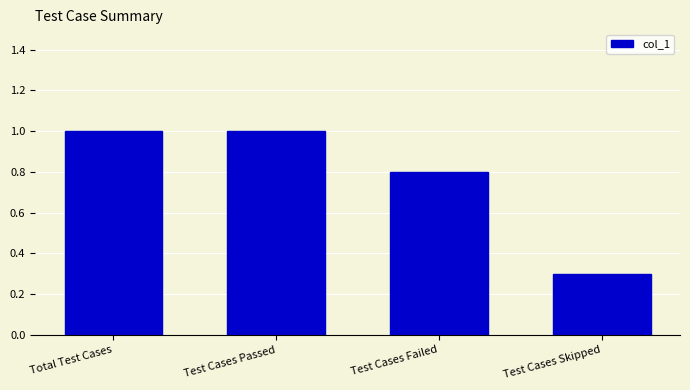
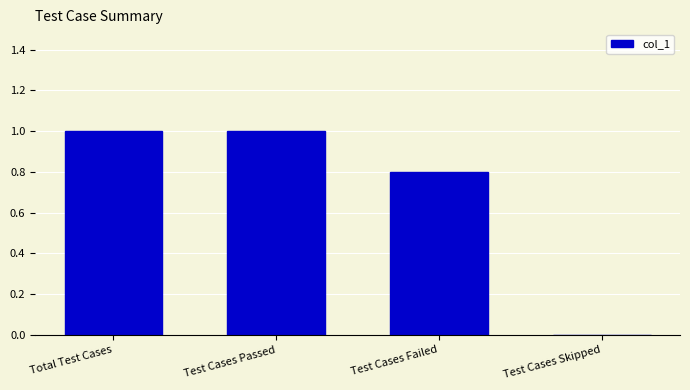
  {
    "Total Test Cases": 1.0,
    "Test Cases Passed": 1.0,
    "Test Cases Failed": 0.8,
-   "Test Cases Skipped": 0.3
+   "Test Cases Skipped": 0.0
  }
